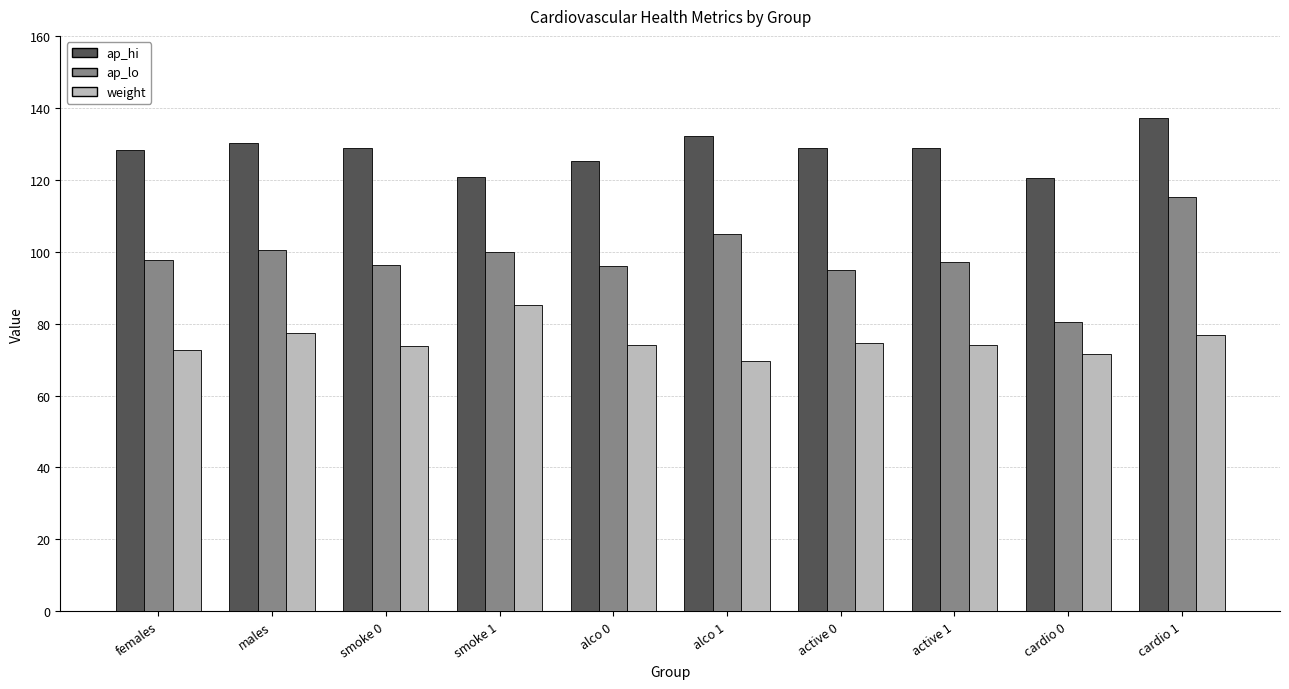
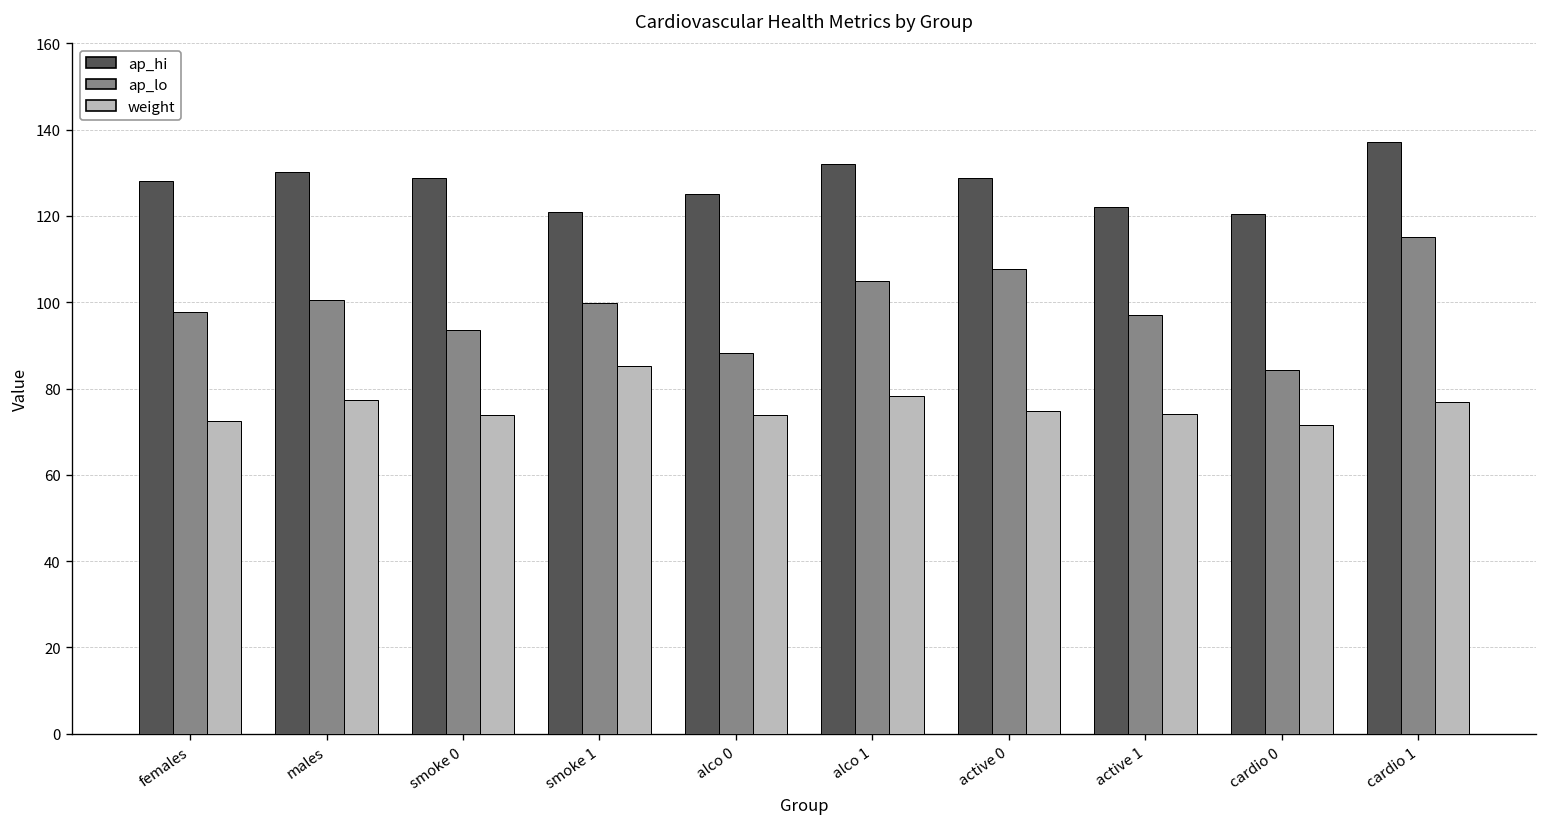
  {
    "ap_hi": {
      "females": 128,
      "males": 130,
      "smoke 0": 129,
      "smoke 1": 121,
      "alco 0": 125,
      "alco 1": 132,
      "active 0": 129,
-     "active 1": 129,
+     "active 1": 122,
      "cardio 0": 120,
      "cardio 1": 137
    },
    "ap_lo": {
      "females": 98,
      "males": 101,
-     "smoke 0": 96,
+     "smoke 0": 94,
      "smoke 1": 100,
-     "alco 0": 96,
+     "alco 0": 88,
      "alco 1": 105,
-     "active 0": 95,
+     "active 0": 108,
      "active 1": 97,
-     "cardio 0": 80,
+     "cardio 0": 84,
      "cardio 1": 115
    },
    "weight": {
      "females": 73,
      "males": 77,
      "smoke 0": 74,
      "smoke 1": 85,
      "alco 0": 74,
-     "alco 1": 70,
+     "alco 1": 78,
      "active 0": 75,
      "active 1": 74,
      "cardio 0": 72,
      "cardio 1": 77
    }
  }
